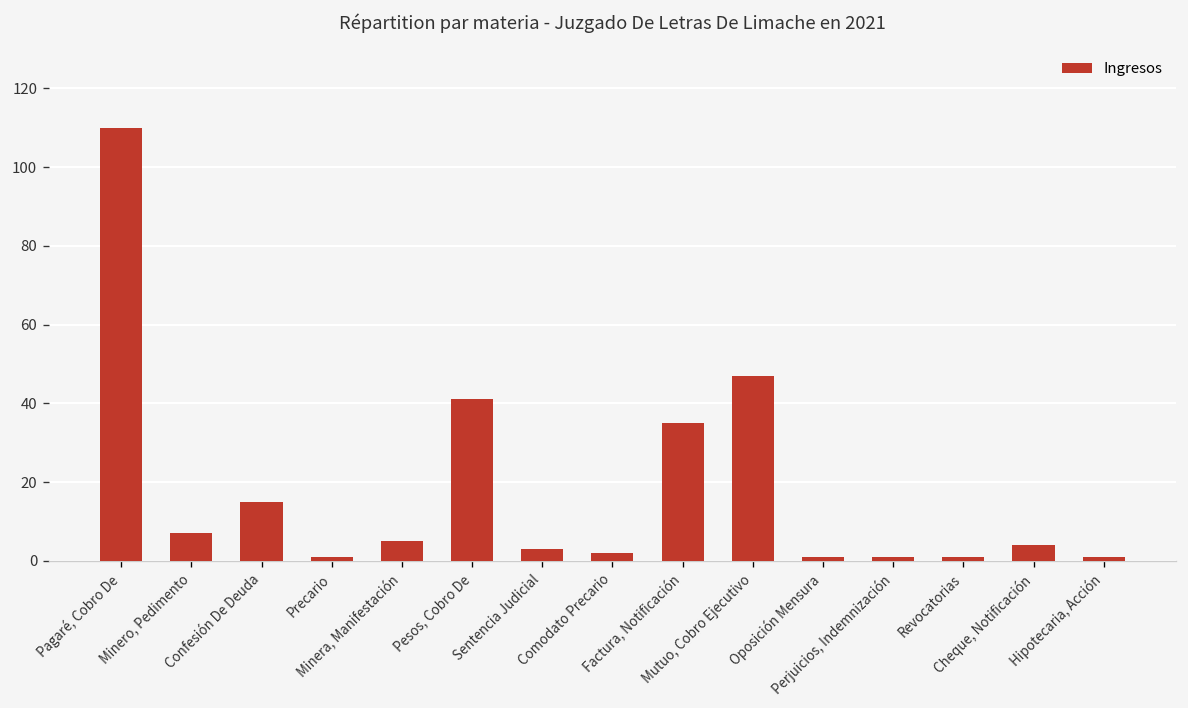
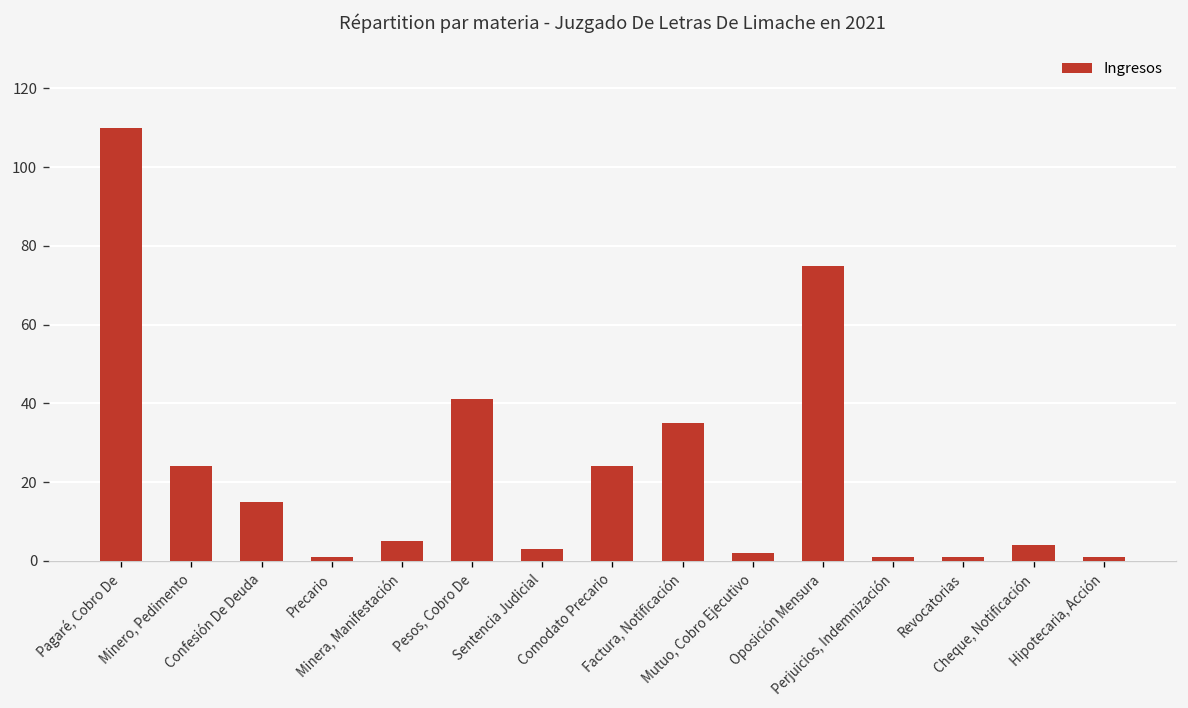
  {
    "Pagaré, Cobro De": 110,
-   "Minero, Pedimento": 7,
+   "Minero, Pedimento": 24,
    "Confesión De Deuda": 15,
    "Precario": 1,
    "Minera, Manifestación": 5,
    "Pesos, Cobro De": 41,
    "Sentencia Judicial": 3,
-   "Comodato Precario": 2,
+   "Comodato Precario": 24,
    "Factura, Notificación": 35,
-   "Mutuo, Cobro Ejecutivo": 47,
-   "Oposición Mensura": 1,
+   "Mutuo, Cobro Ejecutivo": 2,
+   "Oposición Mensura": 75,
    "Perjuicios, Indemnización": 1,
    "Revocatorias": 1,
    "Cheque, Notificación": 4,
    "Hipotecaria, Acción": 1
  }
